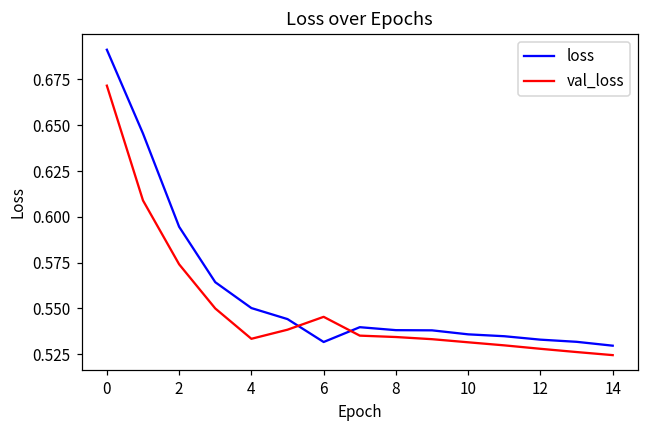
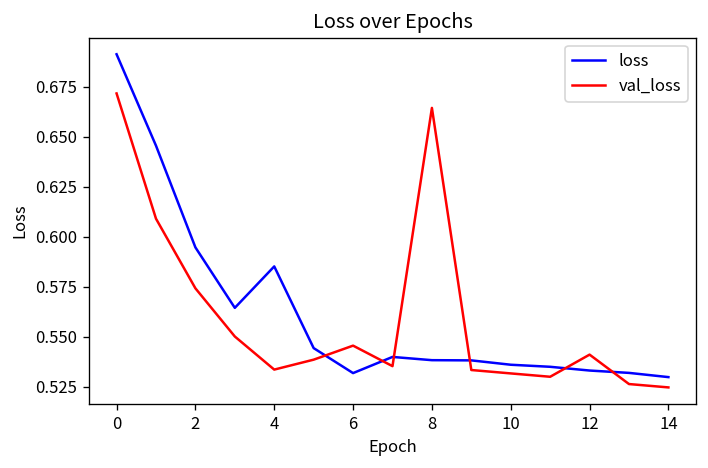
  {
    "loss": {
      "0": 0.691,
      "2": 0.595,
-     "4": 0.550,
+     "4": 0.585,
      "6": 0.532,
      "8": 0.538,
      "10": 0.536,
      "12": 0.533,
      "14": 0.530
    },
    "val_loss": {
      "0": 0.672,
      "2": 0.574,
      "4": 0.533,
      "6": 0.545,
-     "8": 0.534,
+     "8": 0.664,
      "10": 0.532,
-     "12": 0.528,
+     "12": 0.541,
      "14": 0.525
    }
  }
